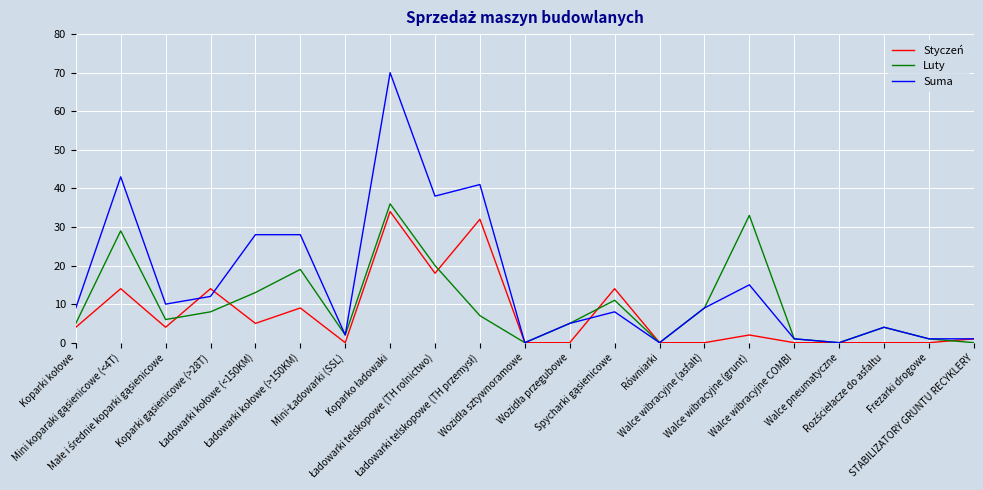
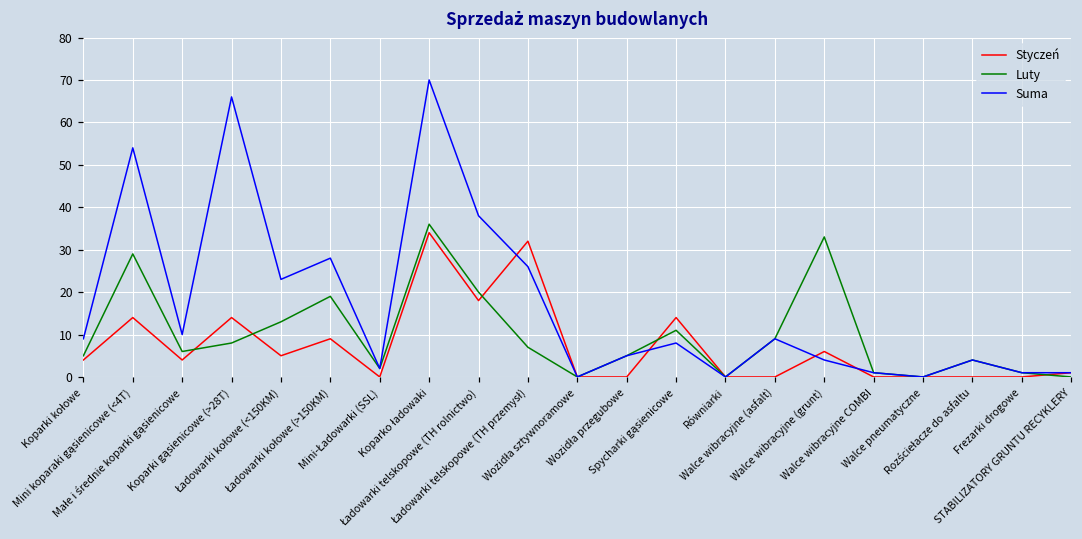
  {
    "Styczeń": {
      "Koparki kołowe": 4,
      "Mini koparaki gąsienicowe (<4T)": 14,
      "Małe i średnie koparki gąsienicowe": 4,
      "Koparki gąsienicowe (>28T)": 14,
      "Ładowarki kołowe (<150KM)": 5,
      "Ładowarki kołowe (>150KM)": 9,
      "Mini-Ładowarki (SSL)": 0,
      "Koparko ładowaki": 34,
      "Ładowarki telskopowe (TH rolnictwo)": 18,
      "Ładowarki telskopowe (TH przemysł)": 32,
      "Wozidła przegubowe": 0,
      "Spycharki gąsienicowe": 14,
      "Walce wibracyjne (asfalt)": 0,
-     "Walce wibracyjne (grunt)": 2,
+     "Walce wibracyjne (grunt)": 6,
      "Walce wibracyjne COMBI": 0,
      "Rozściełacze do asfaltu": 0,
      "Frezarki drogowe": 0
    },
    "Luty": {
      "Koparki kołowe": 5,
      "Mini koparaki gąsienicowe (<4T)": 29,
      "Małe i średnie koparki gąsienicowe": 6,
      "Koparki gąsienicowe (>28T)": 8,
      "Ładowarki kołowe (<150KM)": 13,
      "Ładowarki kołowe (>150KM)": 19,
      "Koparko ładowaki": 36,
      "Ładowarki telskopowe (TH rolnictwo)": 20,
      "Ładowarki telskopowe (TH przemysł)": 7,
      "Spycharki gąsienicowe": 11,
      "Walce wibracyjne (grunt)": 33,
      "STABILIZATORY GRUNTU RECYKLERY": 0
    },
    "Suma": {
      "Koparki kołowe": 9,
-     "Mini koparaki gąsienicowe (<4T)": 43,
+     "Mini koparaki gąsienicowe (<4T)": 54,
      "Małe i średnie koparki gąsienicowe": 10,
-     "Koparki gąsienicowe (>28T)": 12,
-     "Ładowarki kołowe (<150KM)": 28,
+     "Koparki gąsienicowe (>28T)": 66,
+     "Ładowarki kołowe (<150KM)": 23,
      "Ładowarki kołowe (>150KM)": 28,
      "Koparko ładowaki": 70,
      "Ładowarki telskopowe (TH rolnictwo)": 38,
-     "Ładowarki telskopowe (TH przemysł)": 41,
+     "Ładowarki telskopowe (TH przemysł)": 26,
      "Spycharki gąsienicowe": 8,
-     "Walce wibracyjne (grunt)": 15
+     "Walce wibracyjne (grunt)": 4
    }
  }
